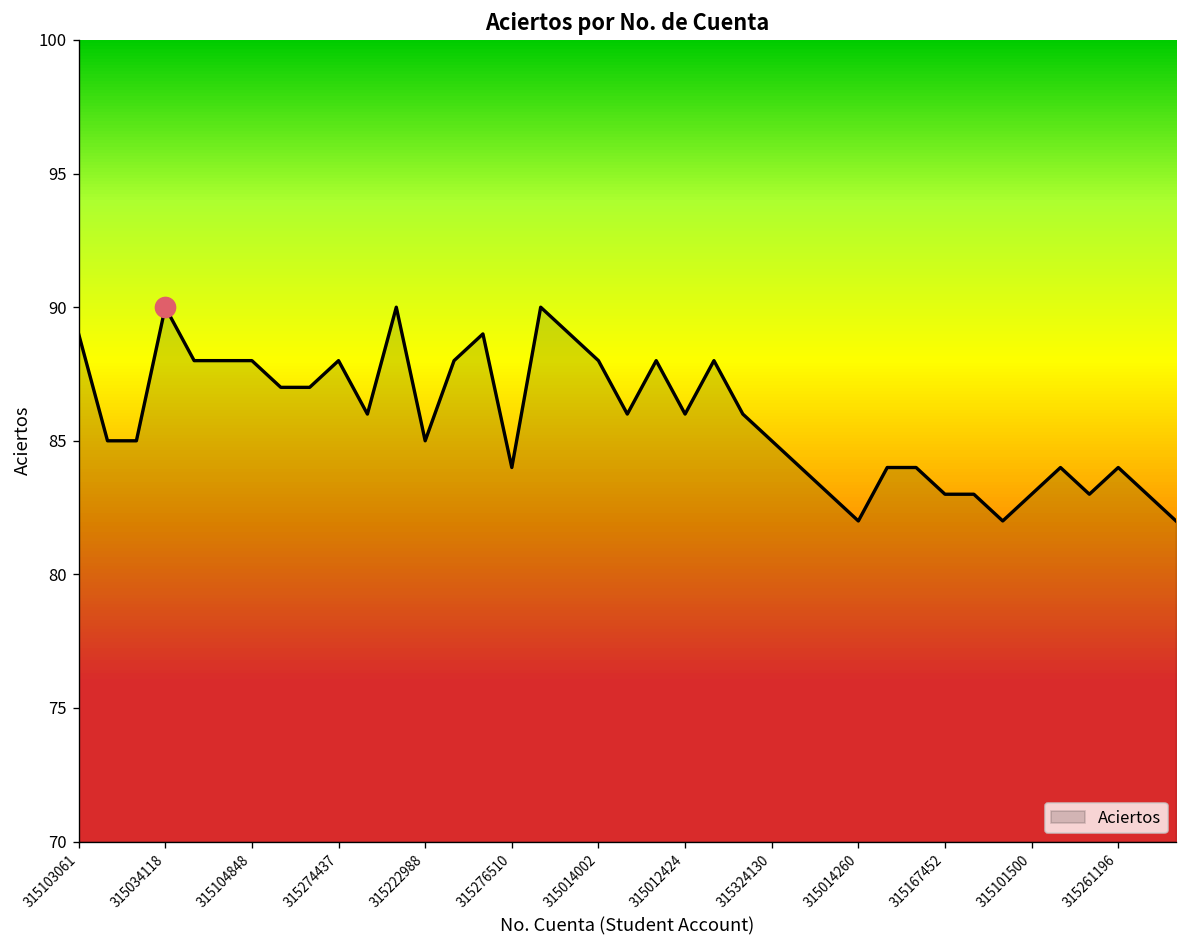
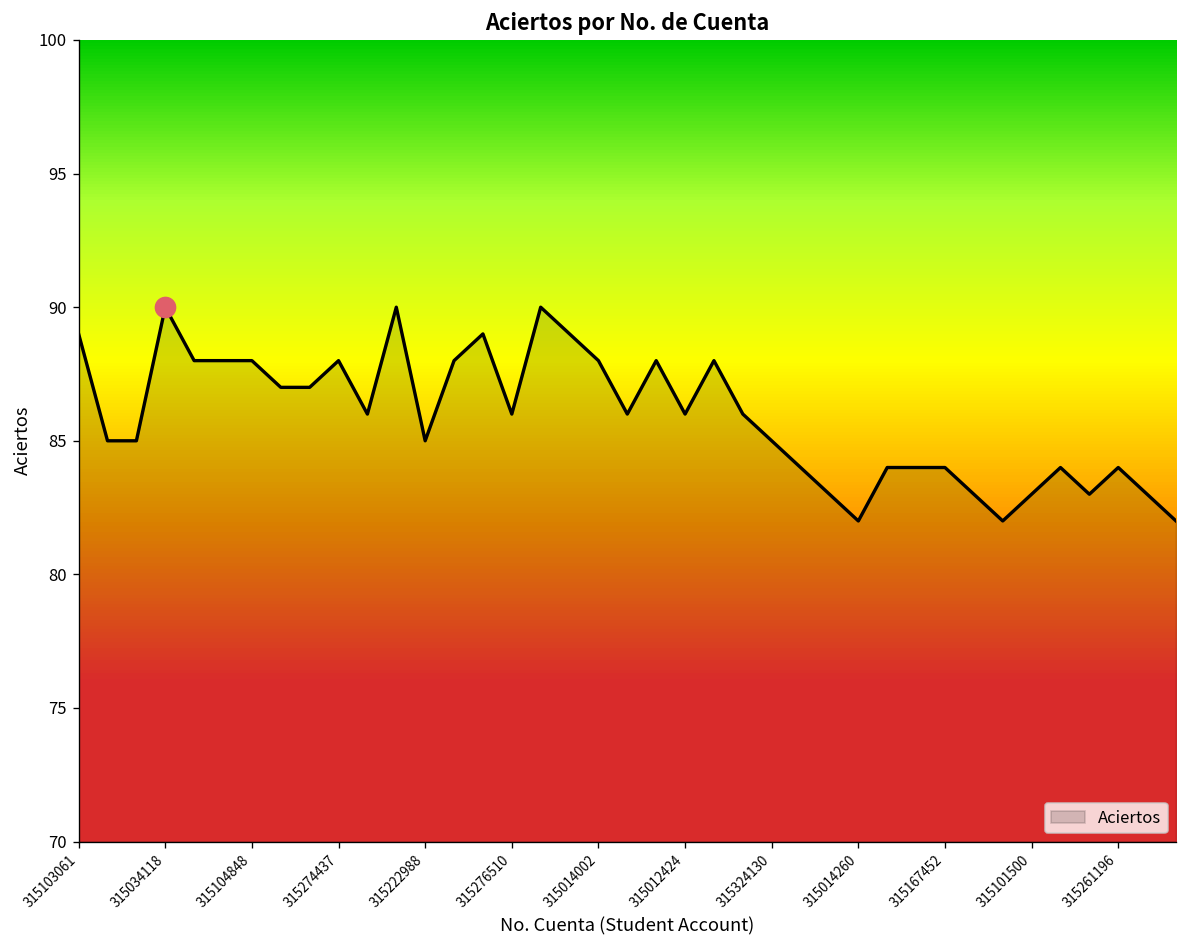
  {
    "Aciertos": {
      "315103061": 89,
      "315104848": 88,
      "315274437": 88,
      "315222988": 85,
-     "315276510": 84,
+     "315276510": 86,
      "315014002": 88,
      "315012424": 86,
      "315324130": 85,
      "315014260": 82,
-     "315167452": 83,
+     "315167452": 84,
      "315101500": 83,
      "315261196": 84
    }
  }
